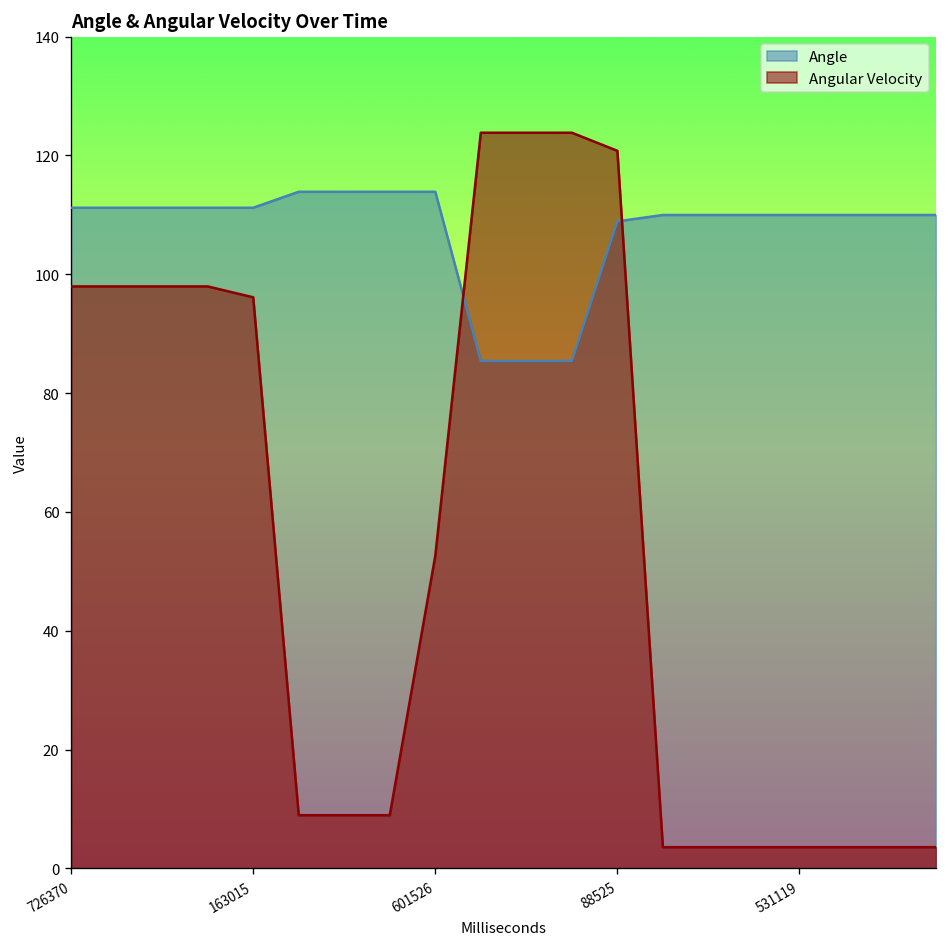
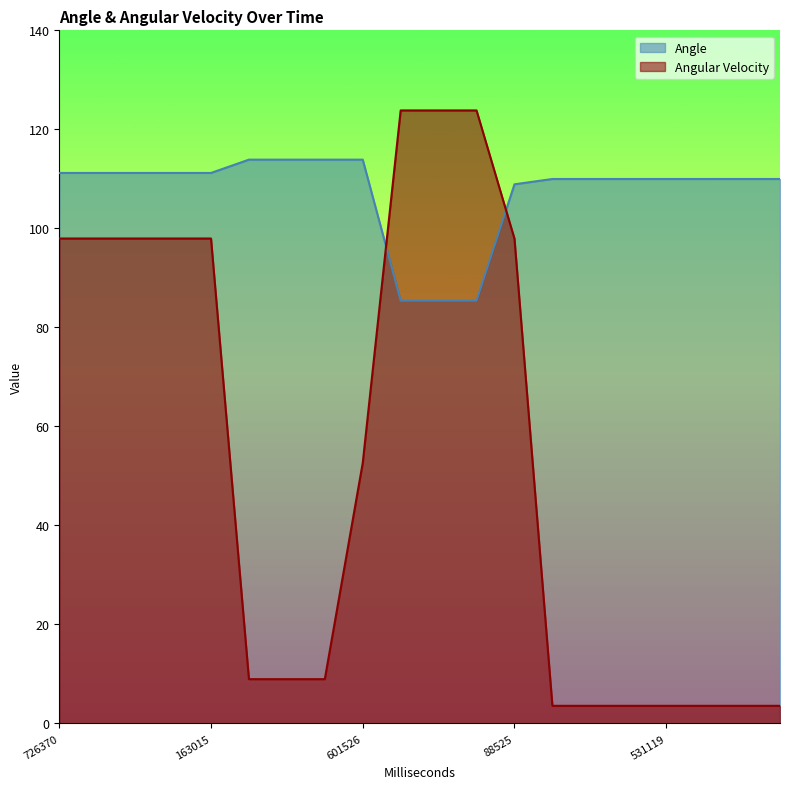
  {
    "Angle": {
      "726370": 111,
      "163015": 111,
      "601526": 114,
      "88525": 109,
      "531119": 110
    },
    "Angular Velocity": {
      "726370": 98,
-     "163015": 96,
+     "163015": 98,
      "601526": 53,
-     "88525": 121,
+     "88525": 98,
      "531119": 4
    }
  }
